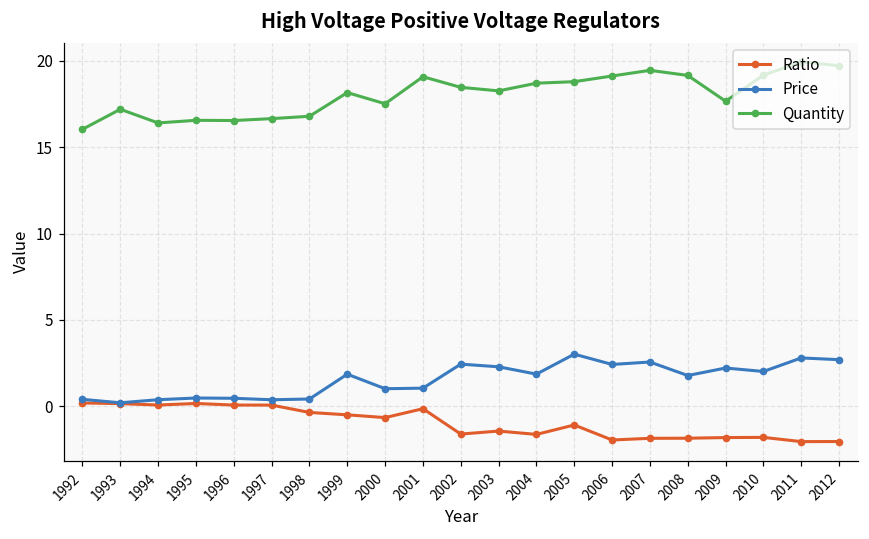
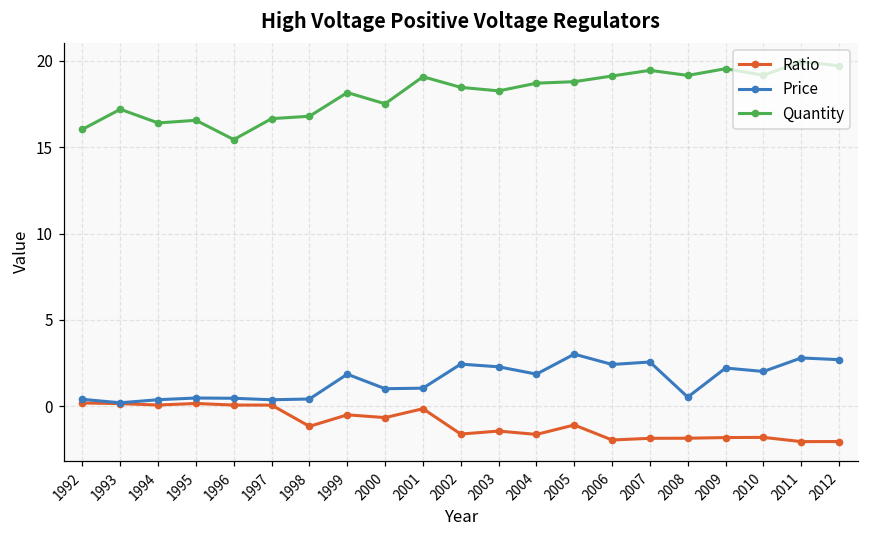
  {
    "Ratio": {
      "1992": 0.2,
      "1994": 0.1,
      "1995": 0.2,
      "1996": 0.1,
      "1997": 0.1,
-     "1998": -0.4,
+     "1998": -1.2,
      "1999": -0.5,
      "2000": -0.6,
      "2001": -0.1,
      "2002": -1.6,
      "2003": -1.4,
      "2004": -1.6,
      "2005": -1.1,
      "2006": -1.9,
      "2007": -1.8,
      "2008": -1.8,
      "2009": -1.8,
      "2010": -1.8,
      "2011": -2.0,
      "2012": -2.0
    },
    "Price": {
      "1992": 0.4,
      "1994": 0.4,
      "1995": 0.5,
      "1996": 0.5,
      "1997": 0.4,
      "1998": 0.4,
      "1999": 1.9,
      "2000": 1.0,
      "2001": 1.1,
      "2002": 2.4,
      "2003": 2.3,
      "2004": 1.9,
      "2005": 3.0,
      "2006": 2.4,
      "2007": 2.6,
-     "2008": 1.8,
+     "2008": 0.5,
      "2009": 2.2,
      "2010": 2.0,
      "2011": 2.8,
      "2012": 2.7
    },
    "Quantity": {
      "1992": 16.0,
      "1993": 17.2,
      "1994": 16.4,
      "1995": 16.6,
-     "1996": 16.5,
+     "1996": 15.4,
      "1997": 16.6,
      "1998": 16.8,
      "1999": 18.2,
      "2000": 17.5,
      "2001": 19.1,
      "2002": 18.5,
      "2003": 18.3,
      "2004": 18.7,
      "2005": 18.8,
      "2006": 19.1,
      "2007": 19.4,
      "2008": 19.1,
-     "2009": 17.7
+     "2009": 19.5
    }
  }
